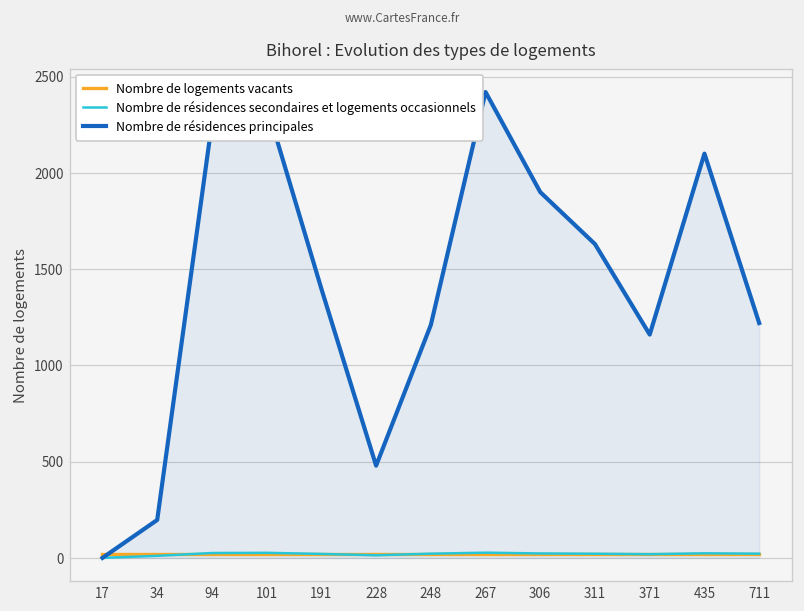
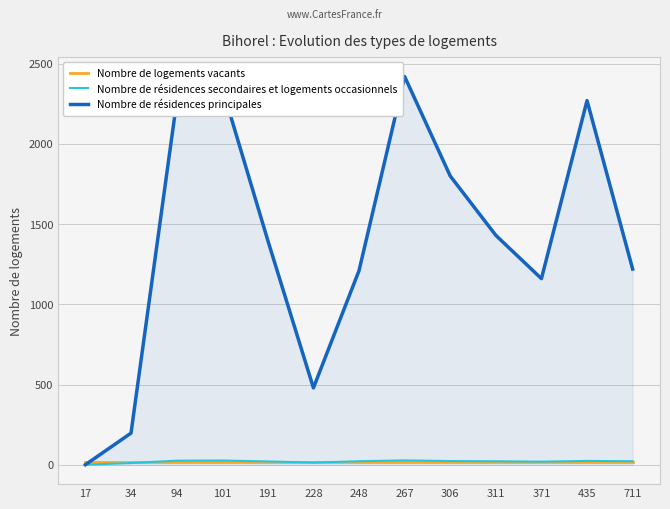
  {
    "Nombre de logements vacants": {
      "17": 20
    },
    "Nombre de résidences principales": {
      "34": 200,
      "191": 1400,
      "228": 480,
      "248": 1210,
      "267": 2420,
-     "306": 1900,
-     "311": 1630,
+     "306": 1800,
+     "311": 1430,
      "371": 1160,
-     "435": 2100,
+     "435": 2270,
      "711": 1220
    }
  }
